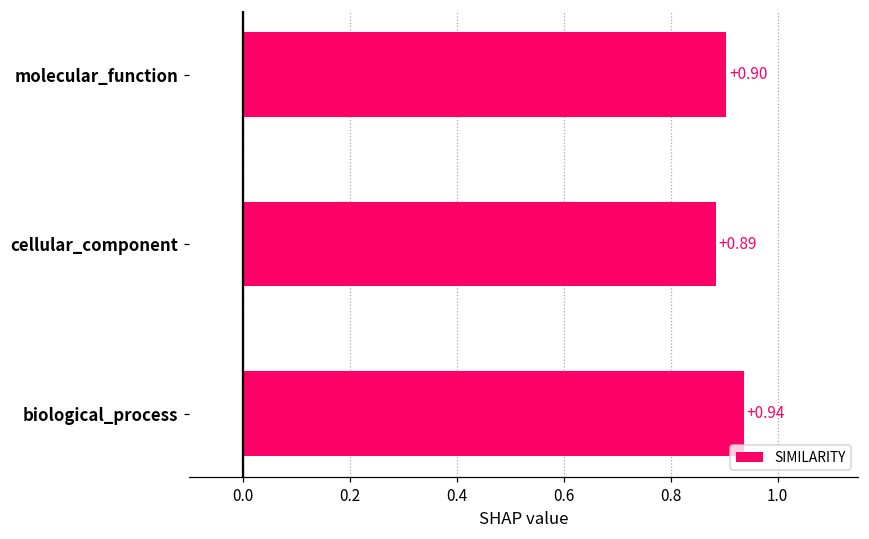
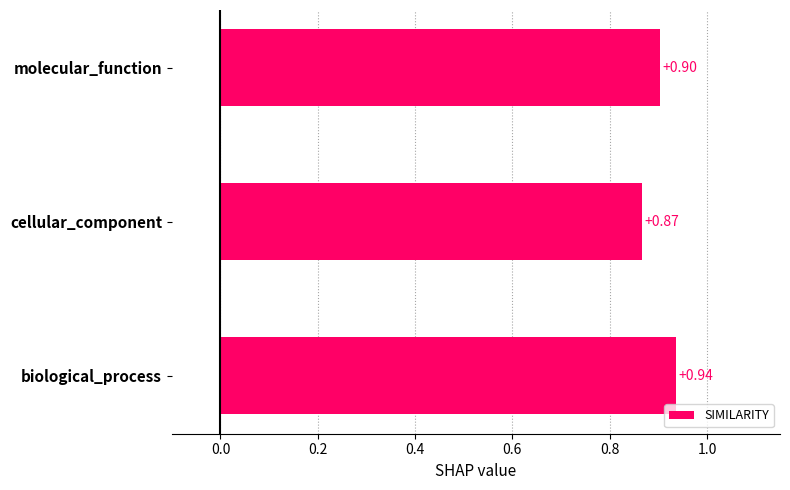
  {
    "molecular_function": "+0.90",
-   "cellular_component": "+0.89",
+   "cellular_component": "+0.87",
    "biological_process": "+0.94"
  }
